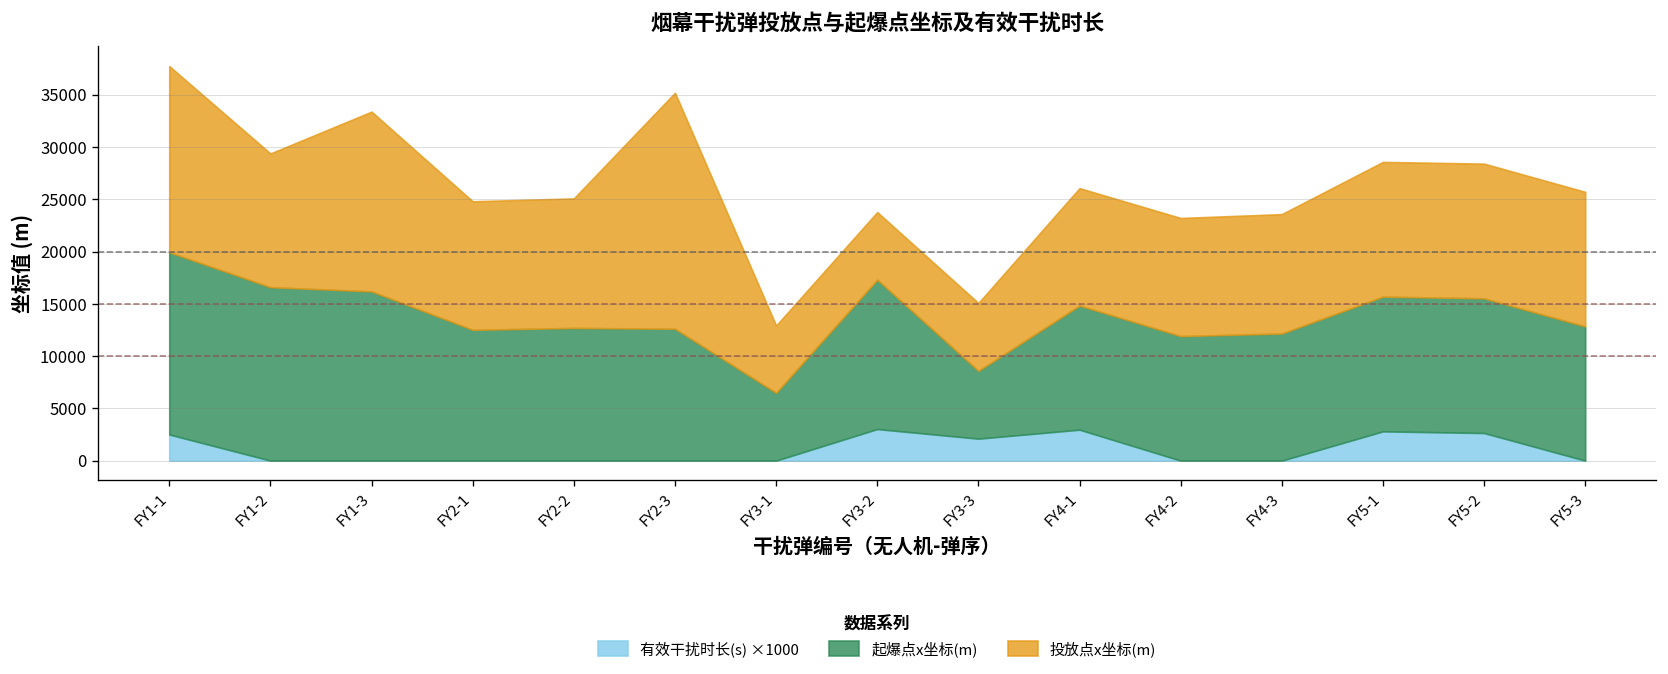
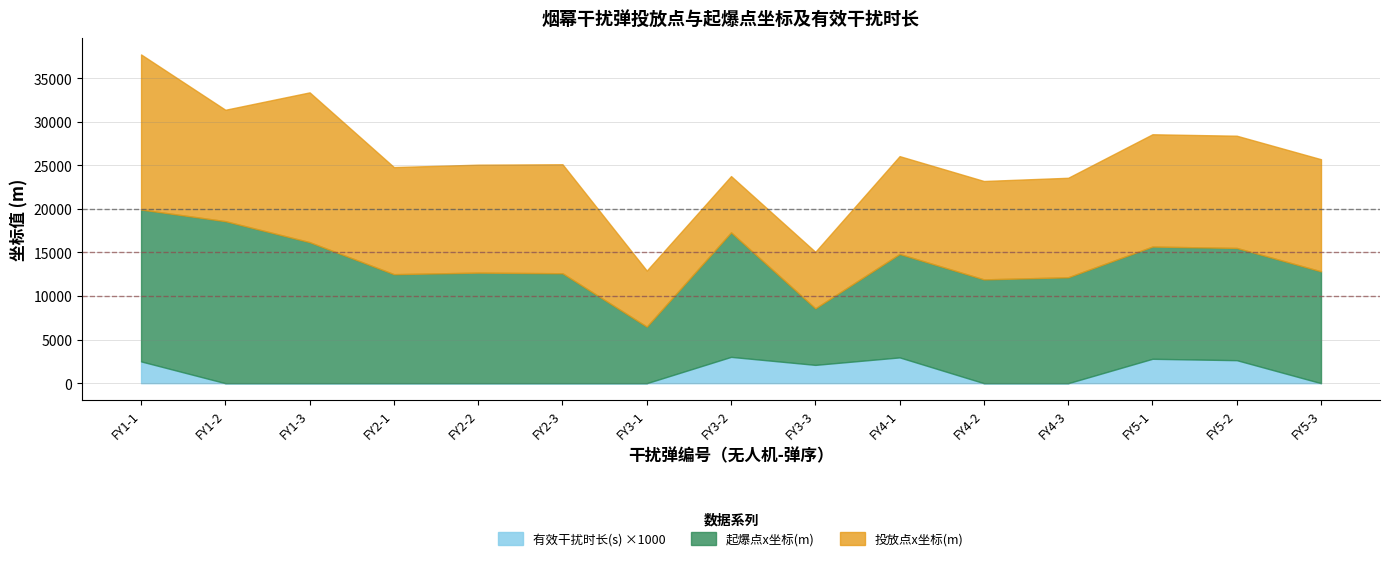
  {
    "有效干扰时长(s) ×1000": {
      "FY1-1": 3000,
      "FY1-2": 0,
      "FY1-3": 0,
      "FY2-1": 0,
      "FY2-2": 0,
      "FY2-3": 0,
      "FY3-1": 0,
      "FY3-2": 3000,
      "FY3-3": 2000,
      "FY4-1": 3000,
      "FY4-2": 0,
      "FY4-3": 0,
      "FY5-1": 3000,
      "FY5-2": 3000,
      "FY5-3": 0
    },
    "起爆点x坐标(m)": {
      "FY1-1": 17000,
-     "FY1-2": 17000,
+     "FY1-2": 19000,
      "FY1-3": 16000,
      "FY2-1": 13000,
      "FY2-2": 13000,
      "FY2-3": 13000,
      "FY3-1": 6000,
      "FY3-2": 14000,
      "FY3-3": 6000,
      "FY4-1": 12000,
      "FY4-2": 12000,
      "FY4-3": 12000,
      "FY5-1": 13000,
      "FY5-2": 13000,
      "FY5-3": 13000
    },
    "投放点x坐标(m)": {
      "FY1-1": 18000,
      "FY1-2": 13000,
      "FY1-3": 17000,
      "FY2-1": 12000,
      "FY2-2": 12000,
-     "FY2-3": 23000,
+     "FY2-3": 13000,
      "FY3-1": 6000,
      "FY3-2": 6000,
      "FY3-3": 6000,
      "FY4-1": 11000,
      "FY4-2": 11000,
      "FY4-3": 11000,
      "FY5-1": 13000,
      "FY5-2": 13000,
      "FY5-3": 13000
    }
  }
